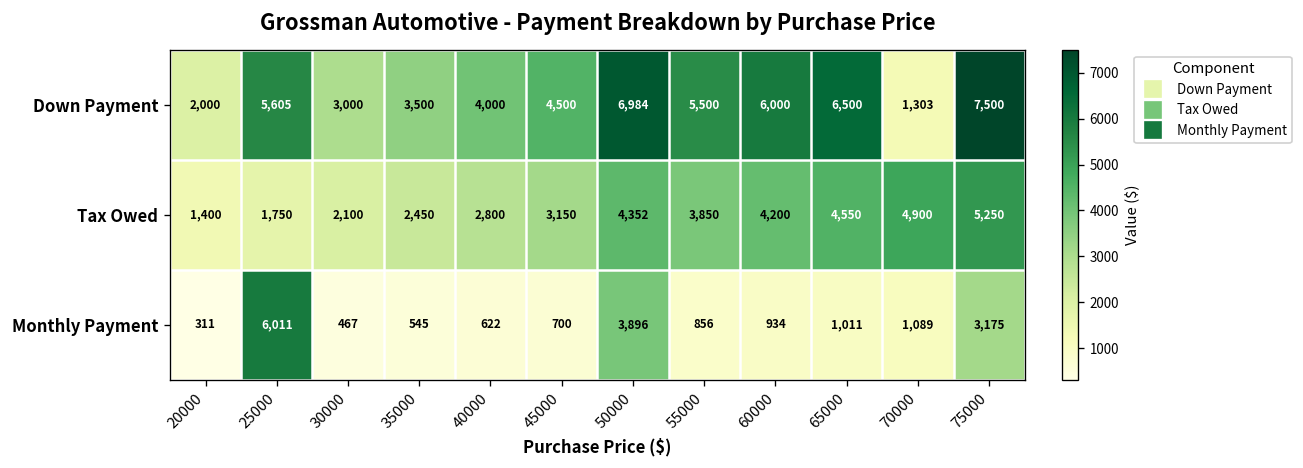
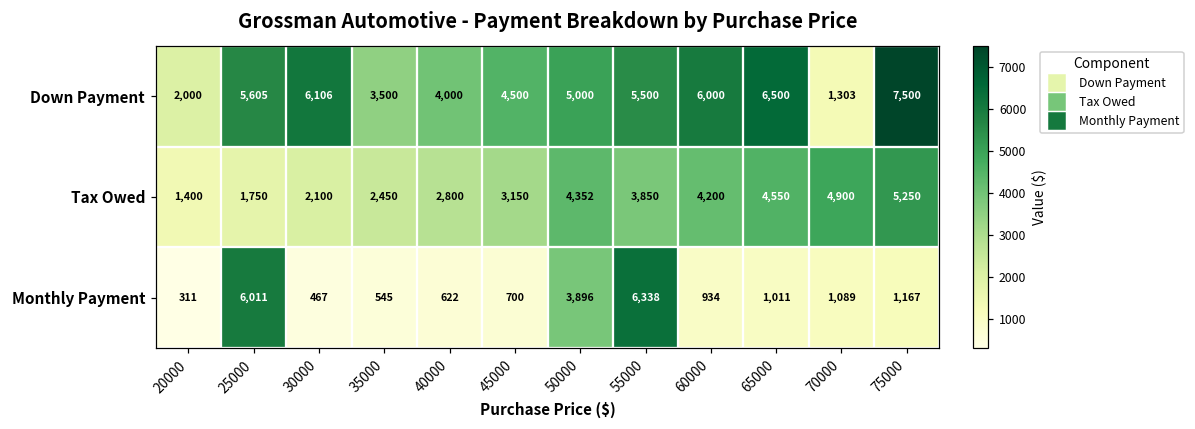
  {
    "Down Payment": {
      "20000": "2,000",
      "25000": "5,605",
-     "30000": "3,000",
+     "30000": "6,106",
      "35000": "3,500",
      "40000": "4,000",
      "45000": "4,500",
-     "50000": "6,984",
+     "50000": "5,000",
      "55000": "5,500",
      "60000": "6,000",
      "65000": "6,500",
      "70000": "1,303",
      "75000": "7,500"
    },
    "Tax Owed": {
      "20000": "1,400",
      "25000": "1,750",
      "30000": "2,100",
      "35000": "2,450",
      "40000": "2,800",
      "45000": "3,150",
      "50000": "4,352",
      "55000": "3,850",
      "60000": "4,200",
      "65000": "4,550",
      "70000": "4,900",
      "75000": "5,250"
    },
    "Monthly Payment": {
      "20000": "311",
      "25000": "6,011",
      "30000": "467",
      "35000": "545",
      "40000": "622",
      "45000": "700",
      "50000": "3,896",
-     "55000": "856",
+     "55000": "6,338",
      "60000": "934",
      "65000": "1,011",
      "70000": "1,089",
-     "75000": "3,175"
+     "75000": "1,167"
    }
  }
